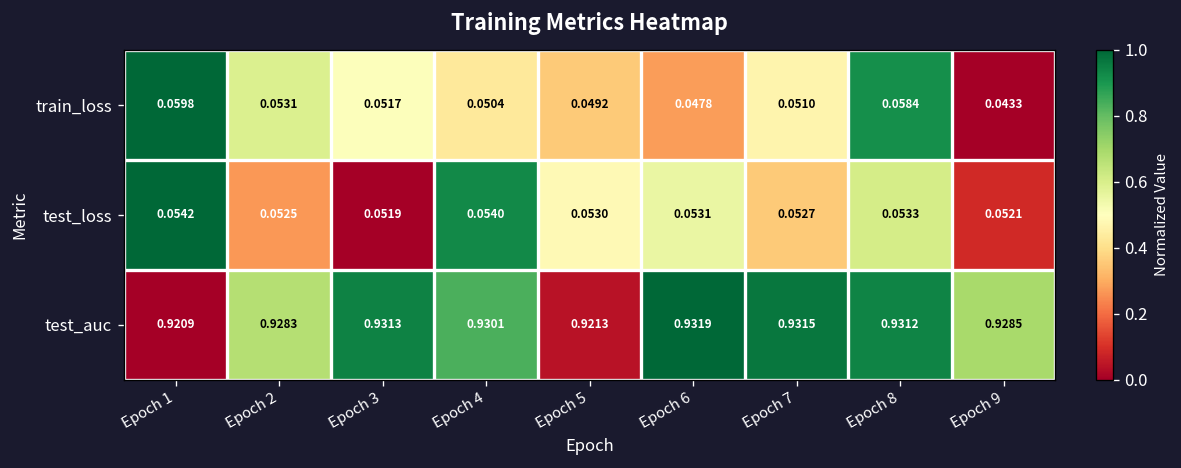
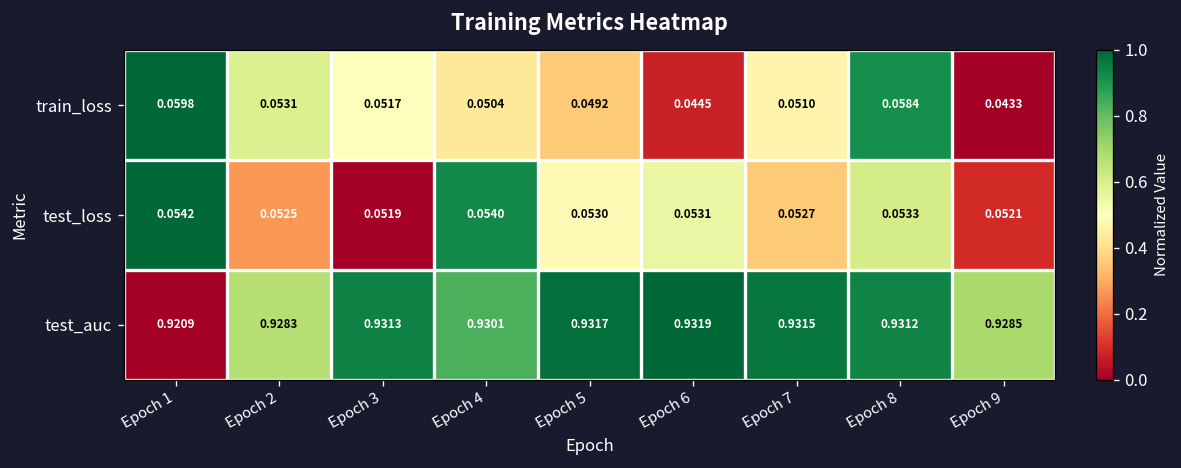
  {
    "train_loss": {
      "Epoch 1": 0.0598,
      "Epoch 2": 0.0531,
      "Epoch 3": 0.0517,
      "Epoch 4": 0.0504,
      "Epoch 5": 0.0492,
-     "Epoch 6": 0.0478,
+     "Epoch 6": 0.0445,
      "Epoch 7": 0.0510,
      "Epoch 8": 0.0584,
      "Epoch 9": 0.0433
    },
    "test_loss": {
      "Epoch 1": 0.0542,
      "Epoch 2": 0.0525,
      "Epoch 3": 0.0519,
      "Epoch 4": 0.0540,
      "Epoch 5": 0.0530,
      "Epoch 6": 0.0531,
      "Epoch 7": 0.0527,
      "Epoch 8": 0.0533,
      "Epoch 9": 0.0521
    },
    "test_auc": {
      "Epoch 1": 0.9209,
      "Epoch 2": 0.9283,
      "Epoch 3": 0.9313,
      "Epoch 4": 0.9301,
-     "Epoch 5": 0.9213,
+     "Epoch 5": 0.9317,
      "Epoch 6": 0.9319,
      "Epoch 7": 0.9315,
      "Epoch 8": 0.9312,
      "Epoch 9": 0.9285
    }
  }
